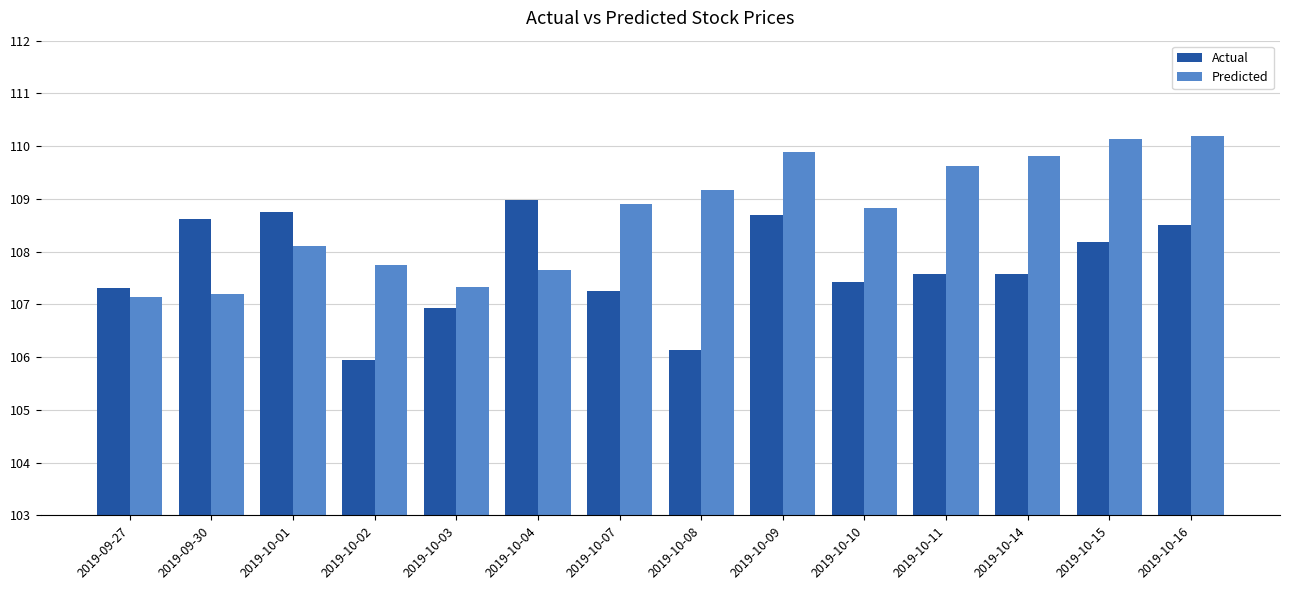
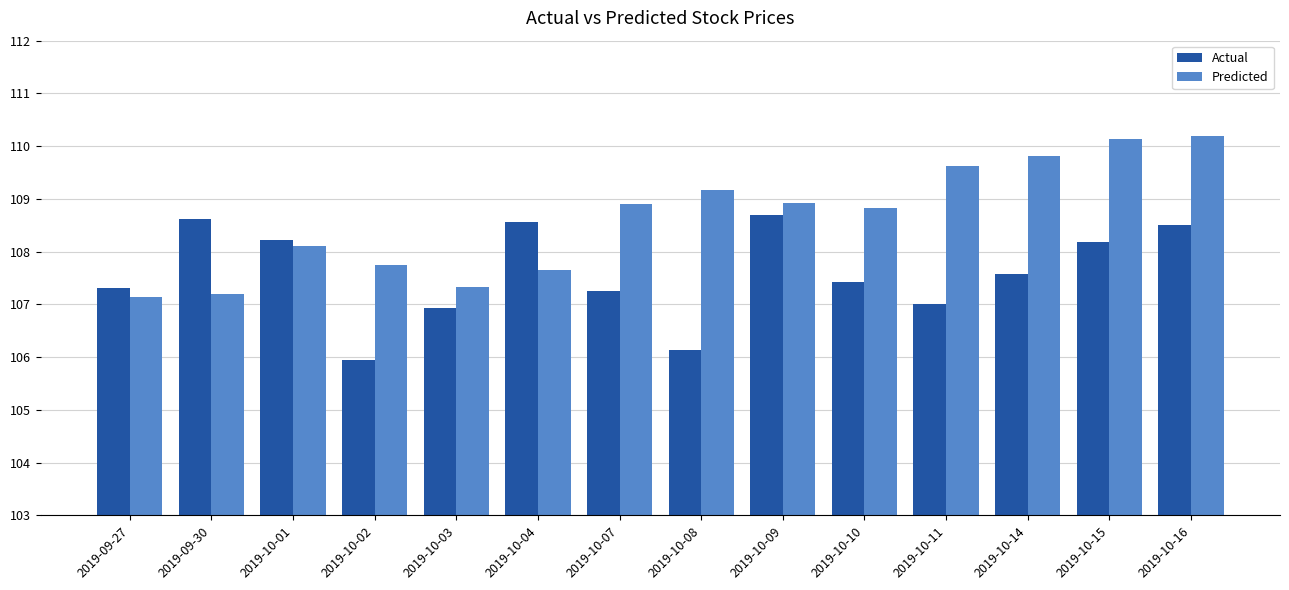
  {
    "Actual": {
      "2019-09-27": 107.3,
      "2019-09-30": 108.6,
-     "2019-10-01": 108.8,
+     "2019-10-01": 108.2,
      "2019-10-02": 105.9,
      "2019-10-03": 106.9,
-     "2019-10-04": 109.0,
+     "2019-10-04": 108.6,
      "2019-10-07": 107.3,
      "2019-10-08": 106.1,
      "2019-10-09": 108.7,
      "2019-10-10": 107.4,
-     "2019-10-11": 107.6,
+     "2019-10-11": 107.0,
      "2019-10-14": 107.6,
      "2019-10-15": 108.2,
      "2019-10-16": 108.5
    },
    "Predicted": {
      "2019-09-27": 107.1,
      "2019-09-30": 107.2,
      "2019-10-01": 108.1,
      "2019-10-02": 107.8,
      "2019-10-03": 107.3,
      "2019-10-04": 107.7,
      "2019-10-07": 108.9,
      "2019-10-08": 109.2,
-     "2019-10-09": 109.9,
+     "2019-10-09": 108.9,
      "2019-10-10": 108.8,
      "2019-10-11": 109.6,
      "2019-10-14": 109.8,
      "2019-10-15": 110.1,
      "2019-10-16": 110.2
    }
  }
